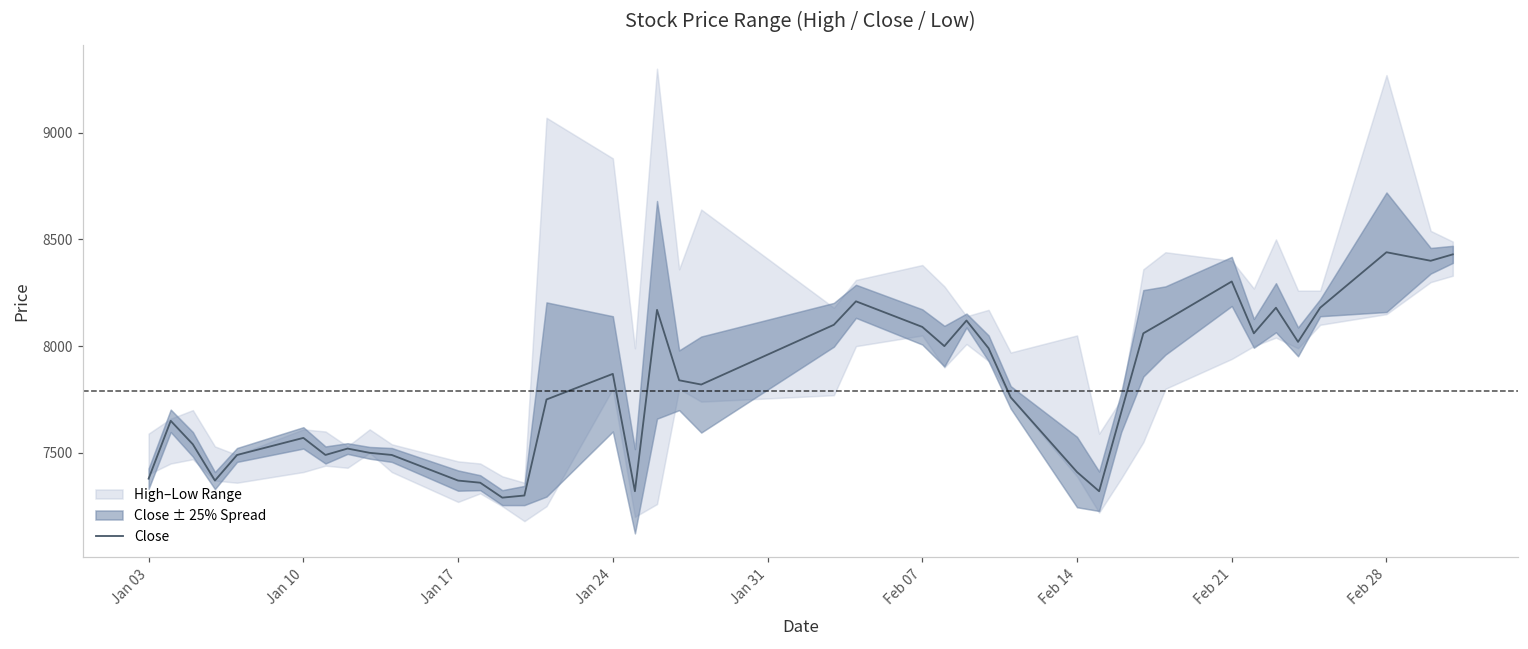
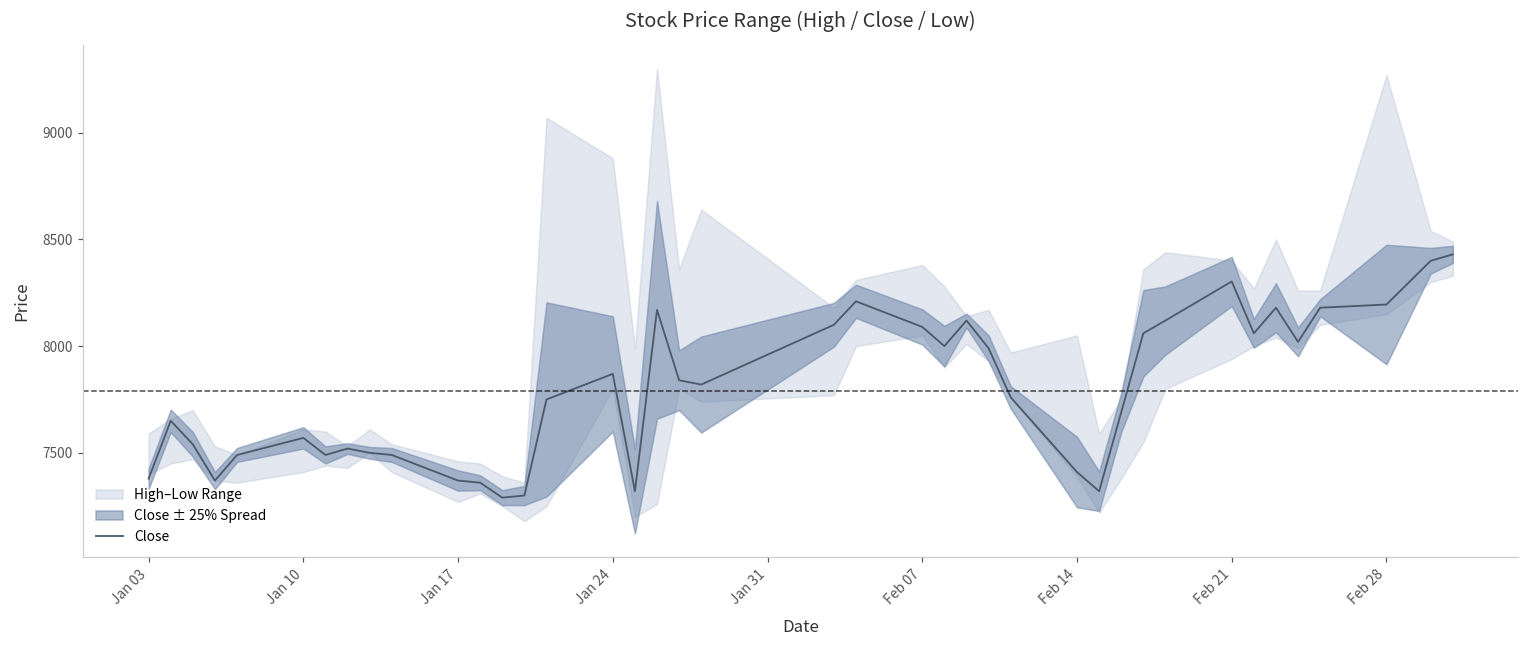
  {
    "Close": {
      "Jan 03": 7380,
      "Jan 10": 7570,
      "Jan 17": 7370,
      "Jan 24": 7870,
      "Feb 07": 8090,
      "Feb 14": 7410,
      "Feb 21": 8300,
-     "Feb 28": 8440
+     "Feb 28": 8200
    }
  }
